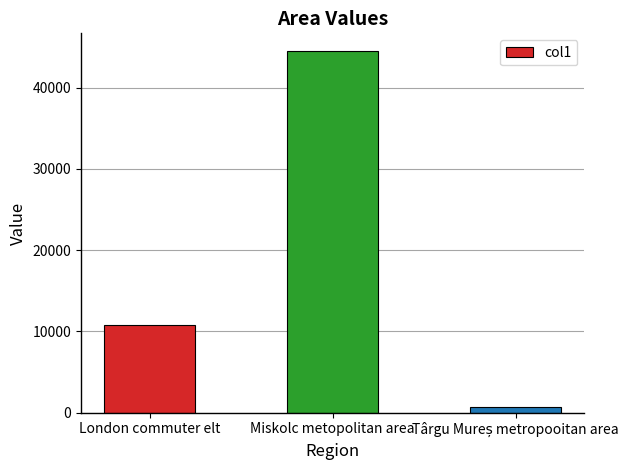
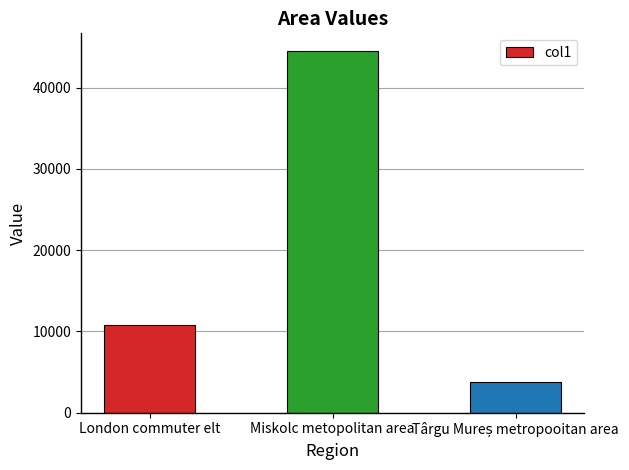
  {
    "London commuter elt": 11000,
    "Miskolc metopolitan area": 44000,
-   "Târgu Mureș metropooitan area": 1000
+   "Târgu Mureș metropooitan area": 4000
  }
